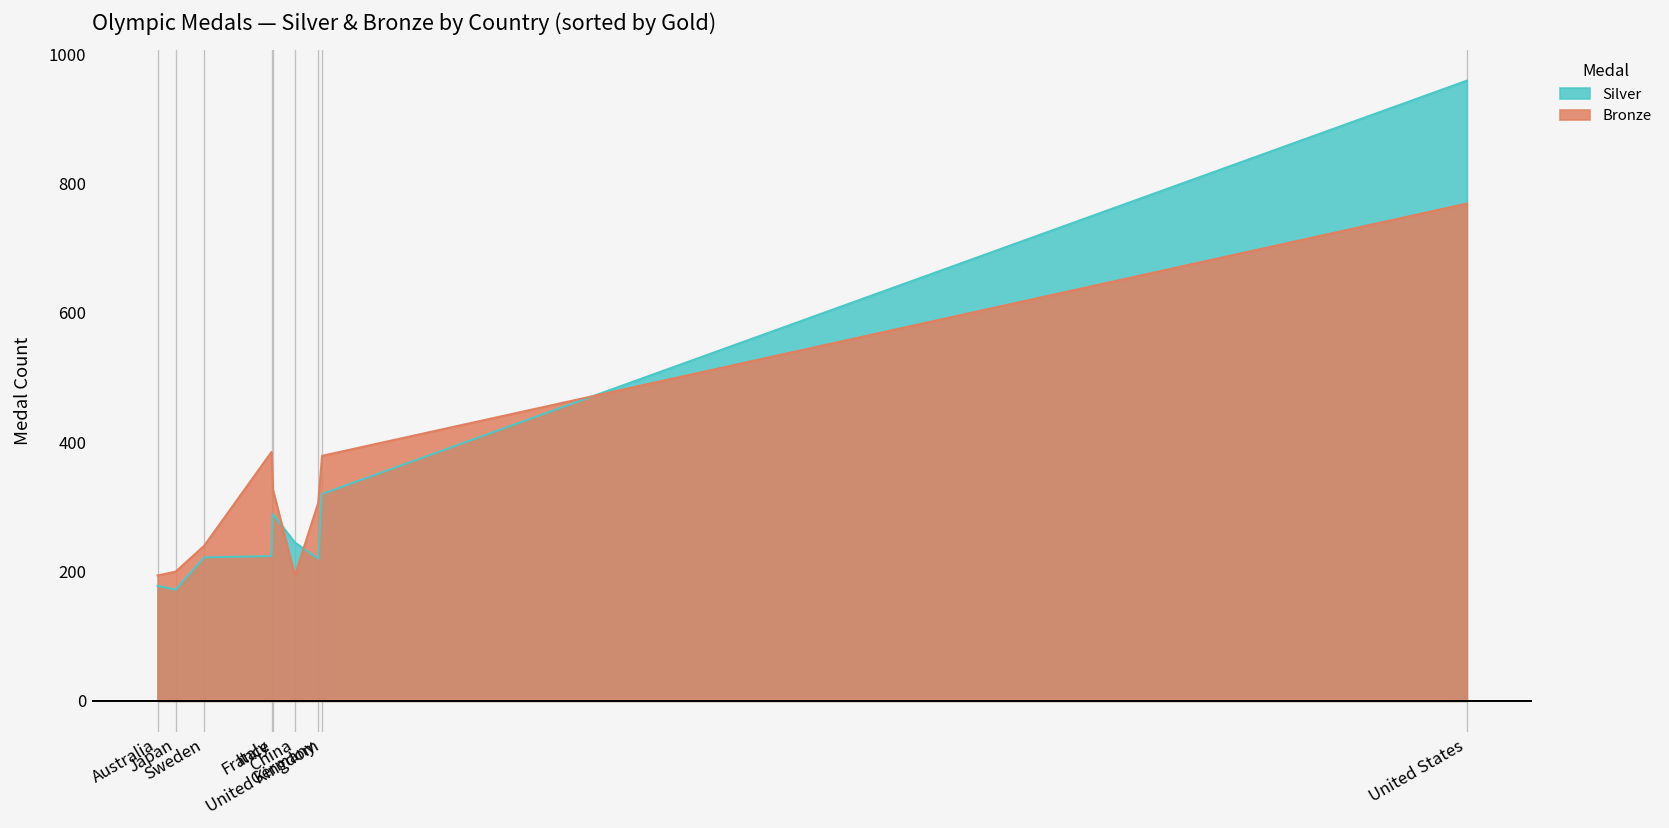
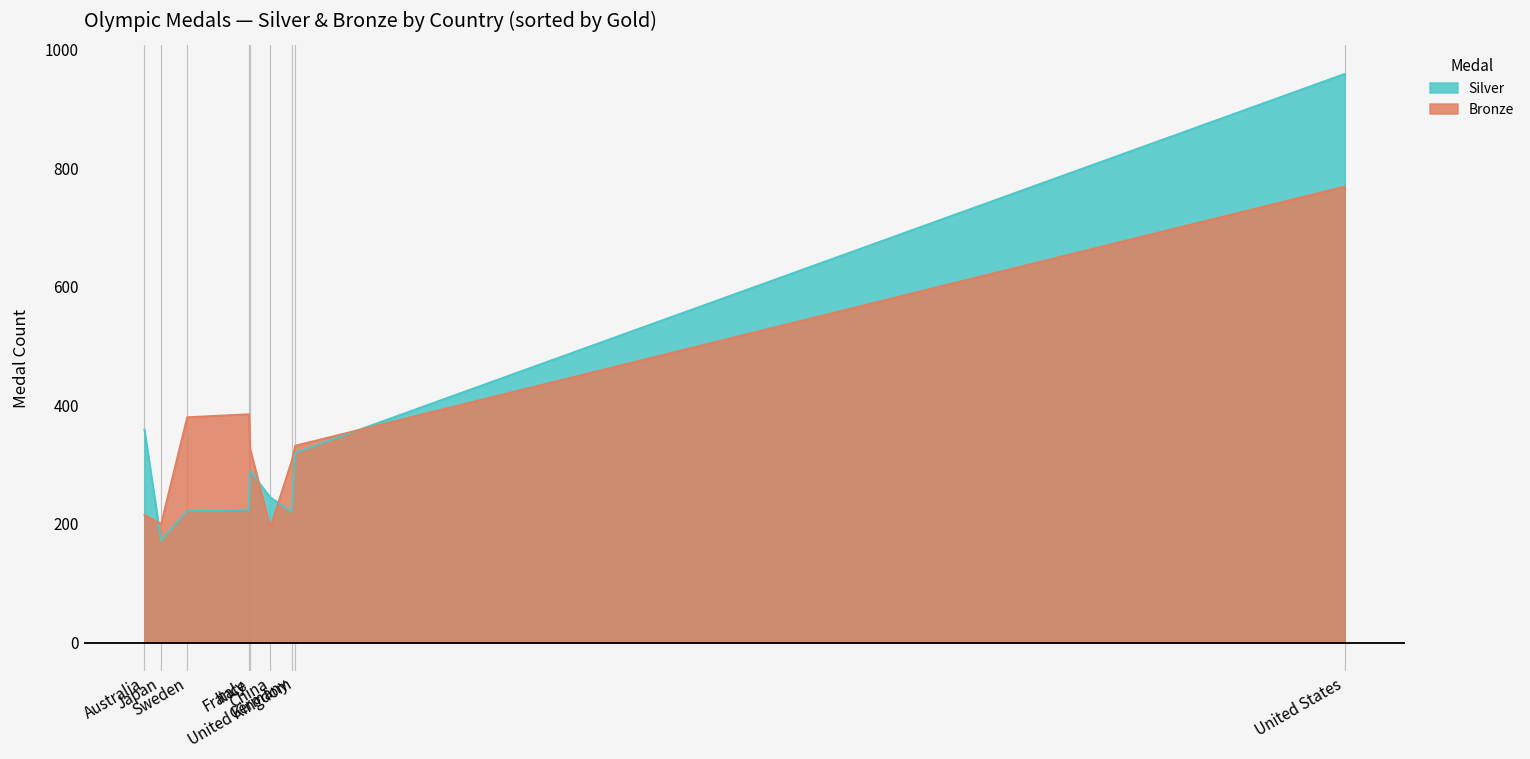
  {
    "Silver": {
-     "Australia": 180,
+     "Australia": 360,
      "Japan": 170,
      "Sweden": 220,
      "Italy": 220,
      "France": 290,
      "China": 250,
      "Germany": 220,
      "United Kingdom": 320,
      "United States": 960
    },
    "Bronze": {
-     "Australia": 190,
+     "Australia": 220,
      "Japan": 200,
-     "Sweden": 240,
+     "Sweden": 380,
      "Italy": 390,
      "France": 330,
      "China": 190,
      "Germany": 310,
-     "United Kingdom": 380,
+     "United Kingdom": 330,
      "United States": 770
    }
  }
